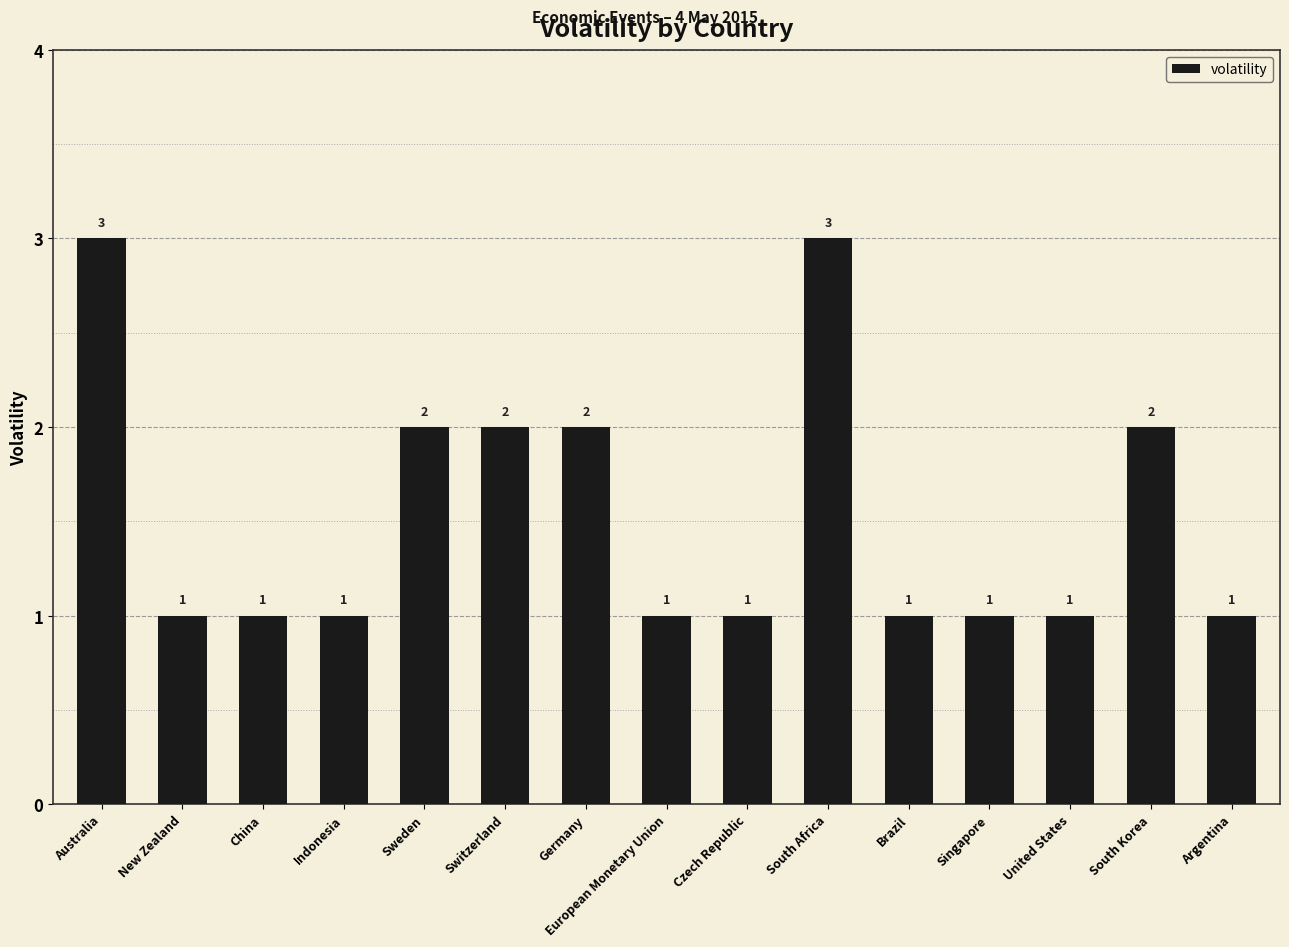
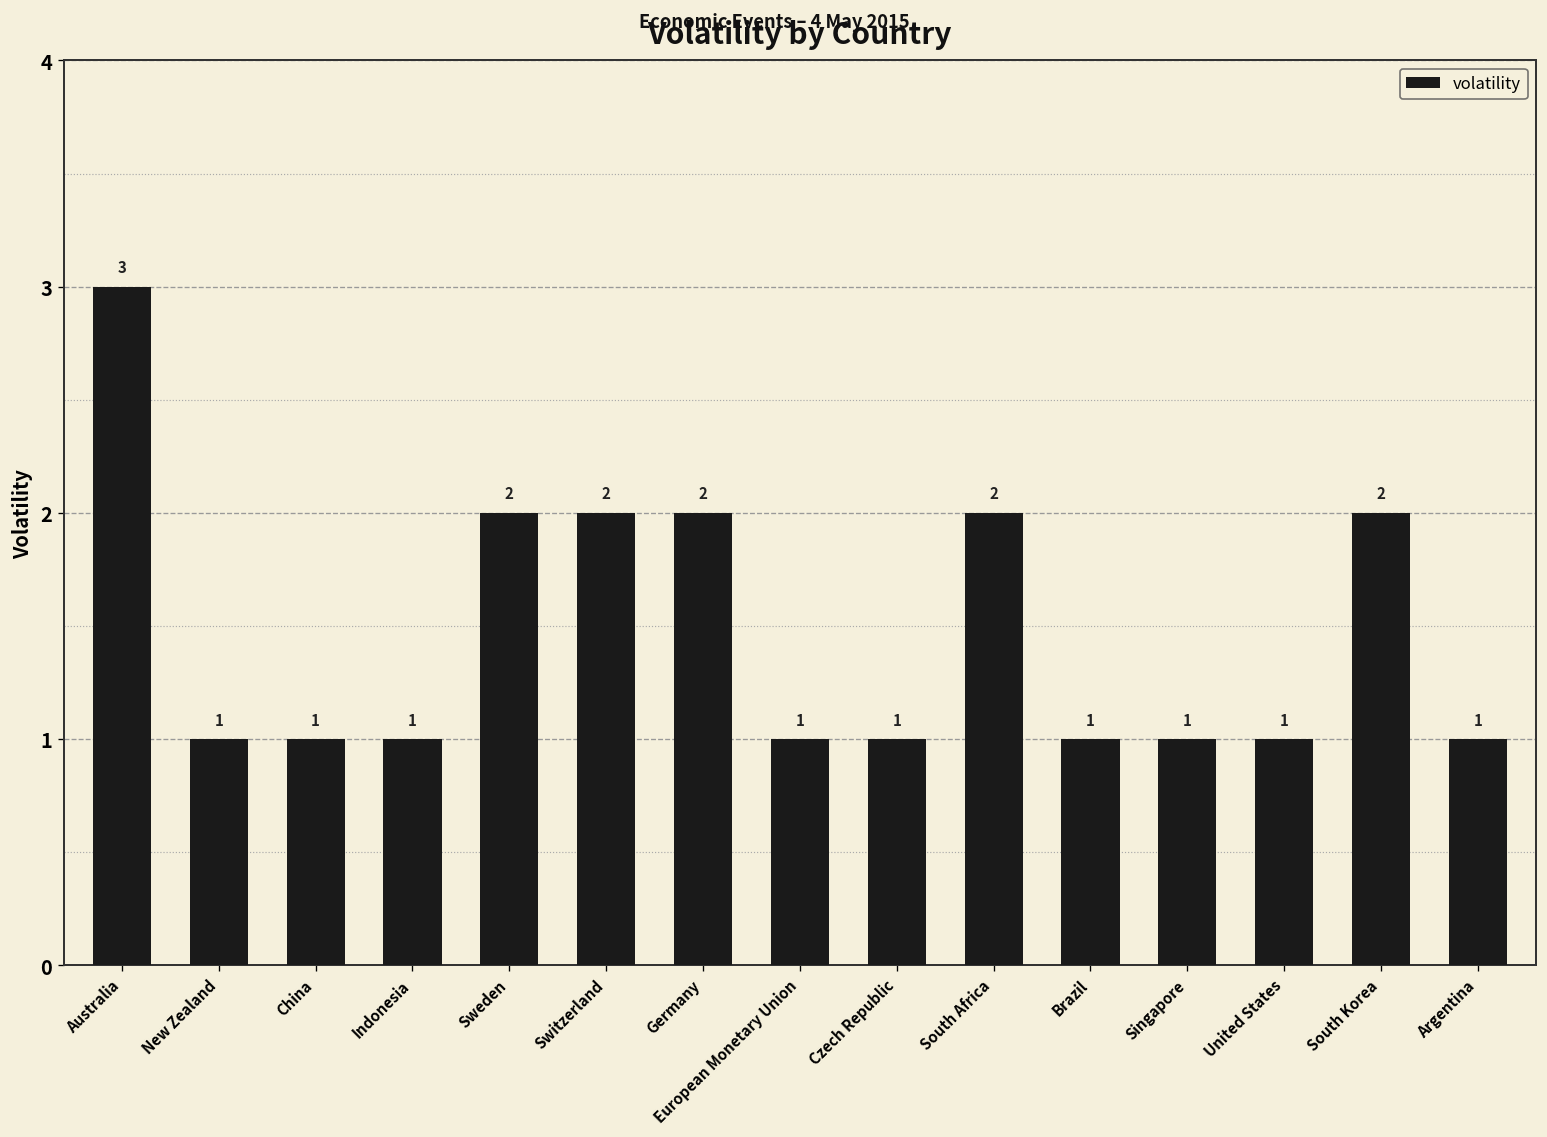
  {
    "Australia": 3,
    "New Zealand": 1,
    "China": 1,
    "Indonesia": 1,
    "Sweden": 2,
    "Switzerland": 2,
    "Germany": 2,
    "European Monetary Union": 1,
    "Czech Republic": 1,
-   "South Africa": 3,
+   "South Africa": 2,
    "Brazil": 1,
    "Singapore": 1,
    "United States": 1,
    "South Korea": 2,
    "Argentina": 1
  }
